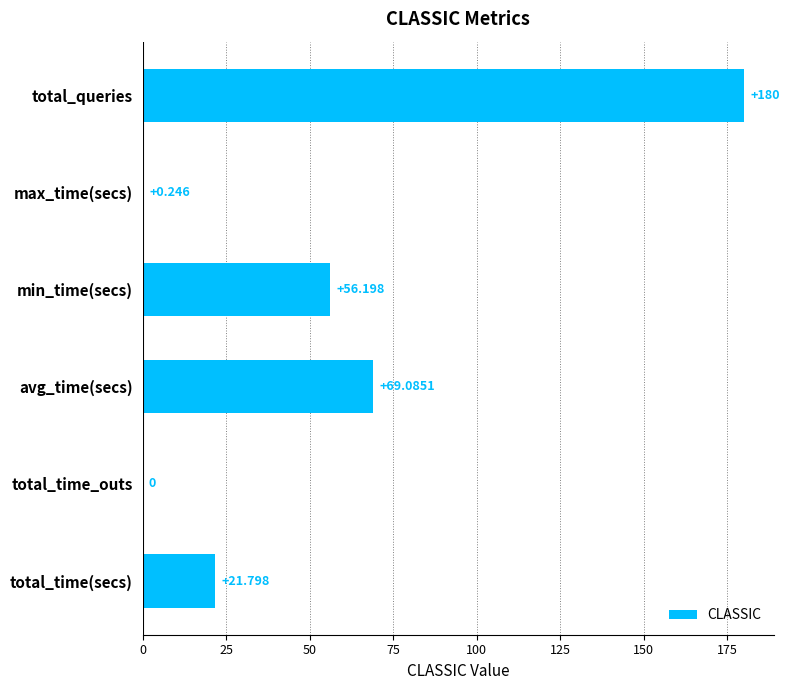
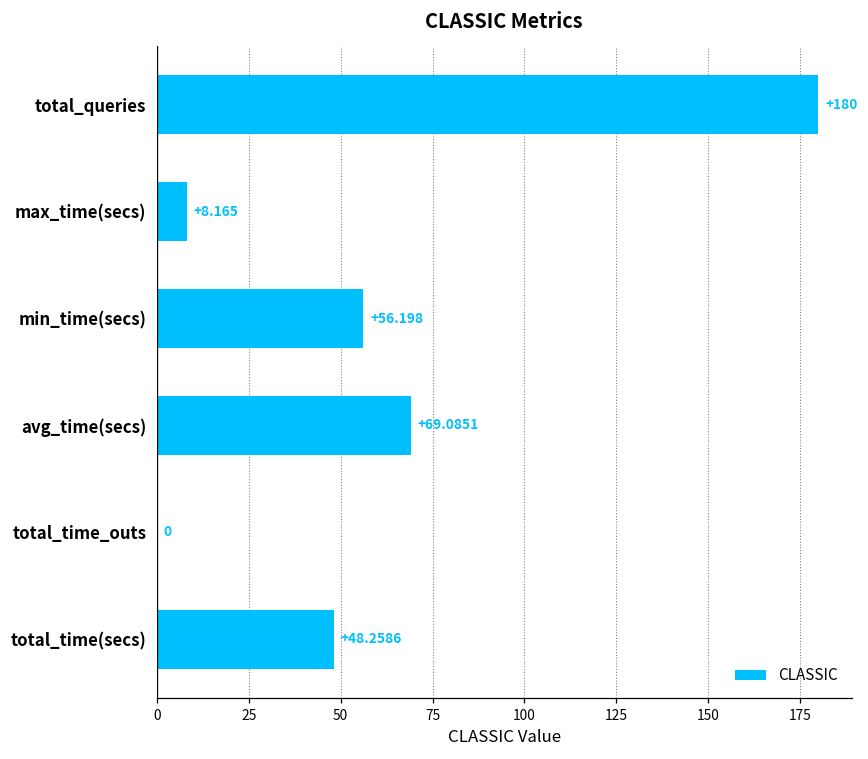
  {
    "total_queries": "+180",
-   "max_time(secs)": "+0.246",
+   "max_time(secs)": "+8.165",
    "min_time(secs)": "+56.198",
    "avg_time(secs)": "+69.0851",
    "total_time_outs": "0",
-   "total_time(secs)": "+21.798"
+   "total_time(secs)": "+48.2586"
  }
